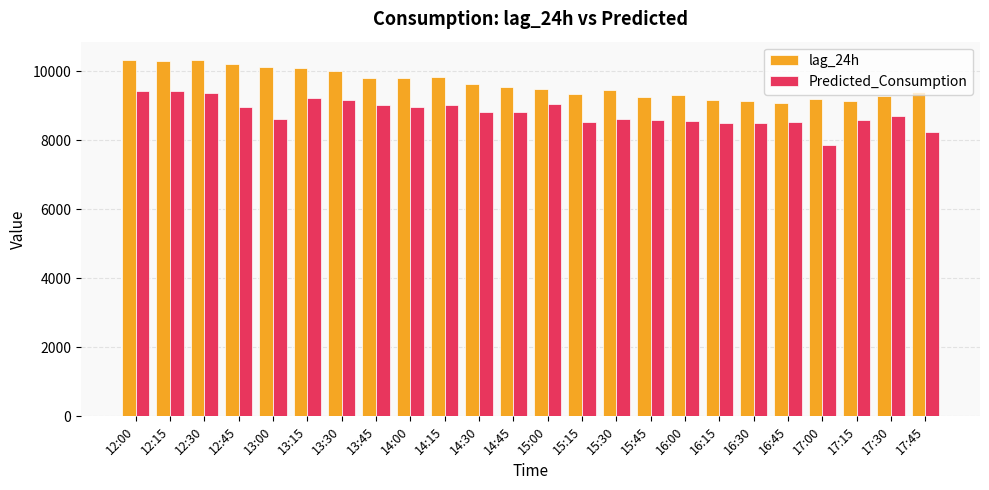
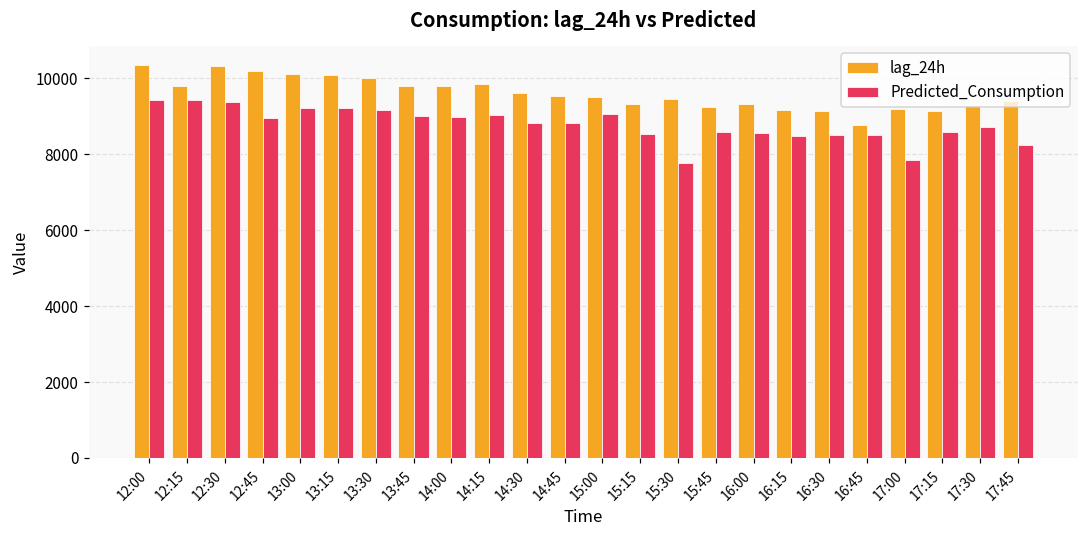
  {
    "lag_24h": {
      "12:00": 10300,
-     "12:15": 10300,
+     "12:15": 9800,
      "12:30": 10300,
      "12:45": 10200,
      "13:00": 10100,
      "13:15": 10100,
      "13:30": 10000,
      "13:45": 9800,
      "14:00": 9800,
      "14:15": 9800,
      "14:30": 9600,
      "14:45": 9500,
      "15:00": 9500,
      "15:15": 9300,
      "15:30": 9400,
      "15:45": 9200,
      "16:00": 9300,
      "16:15": 9200,
      "16:30": 9100,
-     "16:45": 9100,
+     "16:45": 8800,
      "17:00": 9200,
      "17:15": 9100,
      "17:30": 9300
    },
    "Predicted_Consumption": {
      "12:00": 9400,
      "12:15": 9400,
      "12:30": 9400,
      "12:45": 9000,
-     "13:00": 8600,
+     "13:00": 9200,
      "13:15": 9200,
      "13:30": 9200,
      "13:45": 9000,
      "14:00": 9000,
      "14:15": 9000,
      "14:30": 8800,
      "14:45": 8800,
      "15:00": 9100,
      "15:15": 8500,
-     "15:30": 8600,
+     "15:30": 7800,
      "15:45": 8600,
      "16:00": 8600,
      "16:15": 8500,
      "16:30": 8500,
      "16:45": 8500,
      "17:00": 7900,
      "17:15": 8600,
      "17:30": 8700,
      "17:45": 8200
    }
  }
